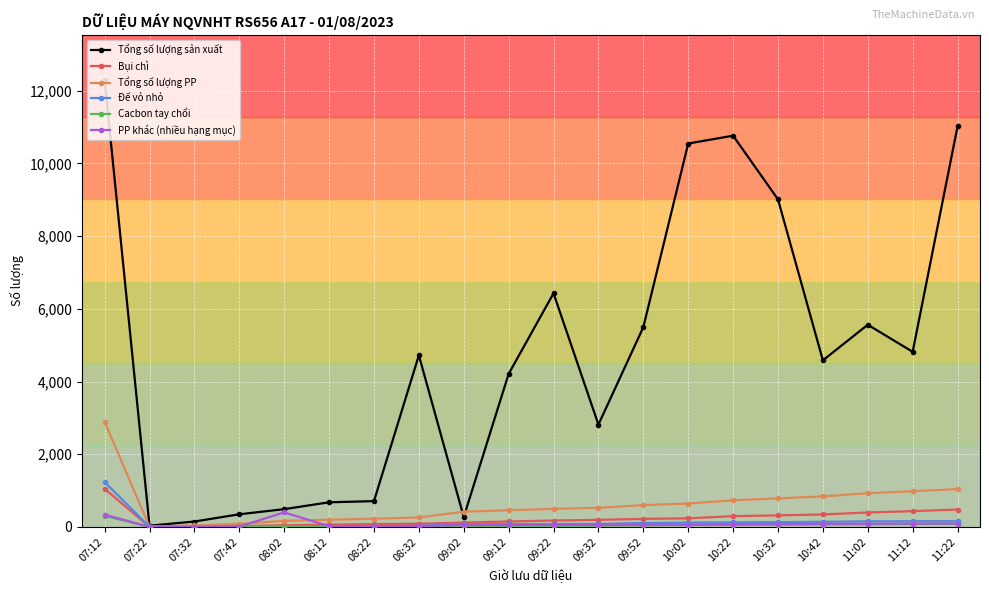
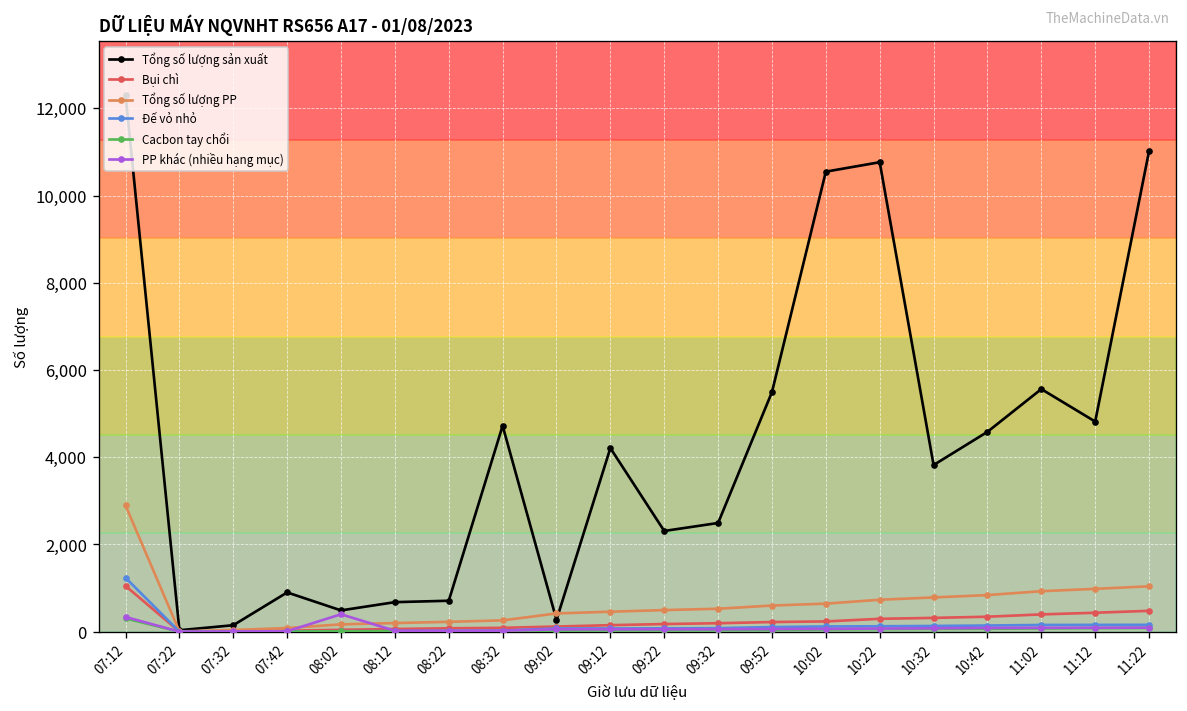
  {
    "Tổng số lượng sản xuất": {
      "07:32": "100",
-     "07:42": "300",
+     "07:42": "900",
      "08:02": "500",
      "08:12": "700",
      "08:22": "700",
      "08:32": "4,700",
      "09:02": "300",
      "09:12": "4,200",
-     "09:22": "6,400",
-     "09:32": "2,800",
+     "09:22": "2,300",
+     "09:32": "2,500",
      "09:52": "5,500",
      "10:02": "10,500",
      "10:22": "10,800",
-     "10:32": "9,000",
+     "10:32": "3,800",
      "10:42": "4,600",
      "11:02": "5,600",
      "11:12": "4,800",
      "11:22": "11,000"
    },
    "Đế vỏ nhỏ": {
      "07:12": "1,200"
    },
    "PP khác (nhiều hạng mục)": {
      "08:02": "400"
    }
  }
